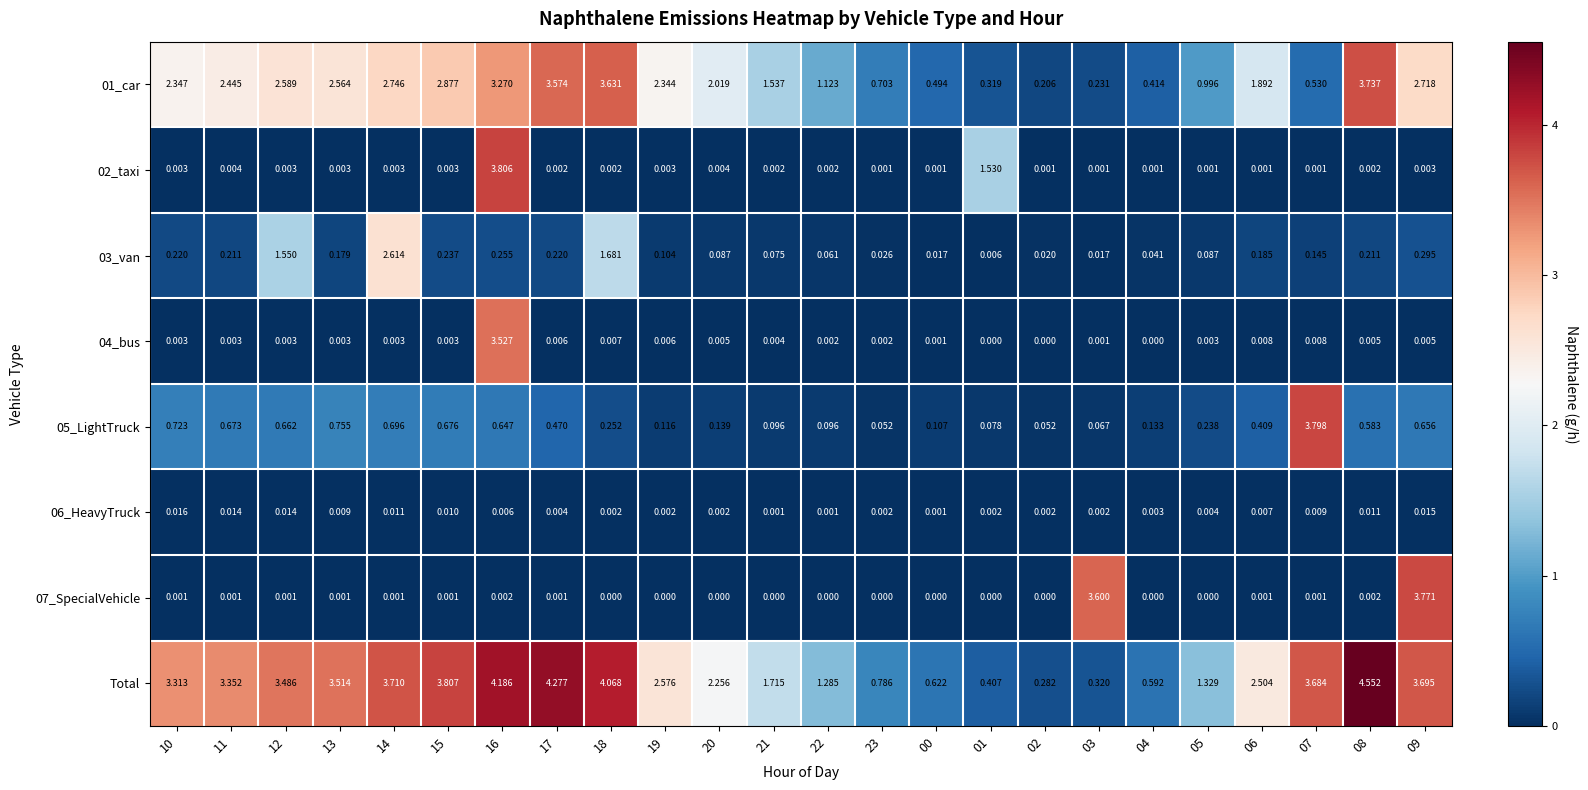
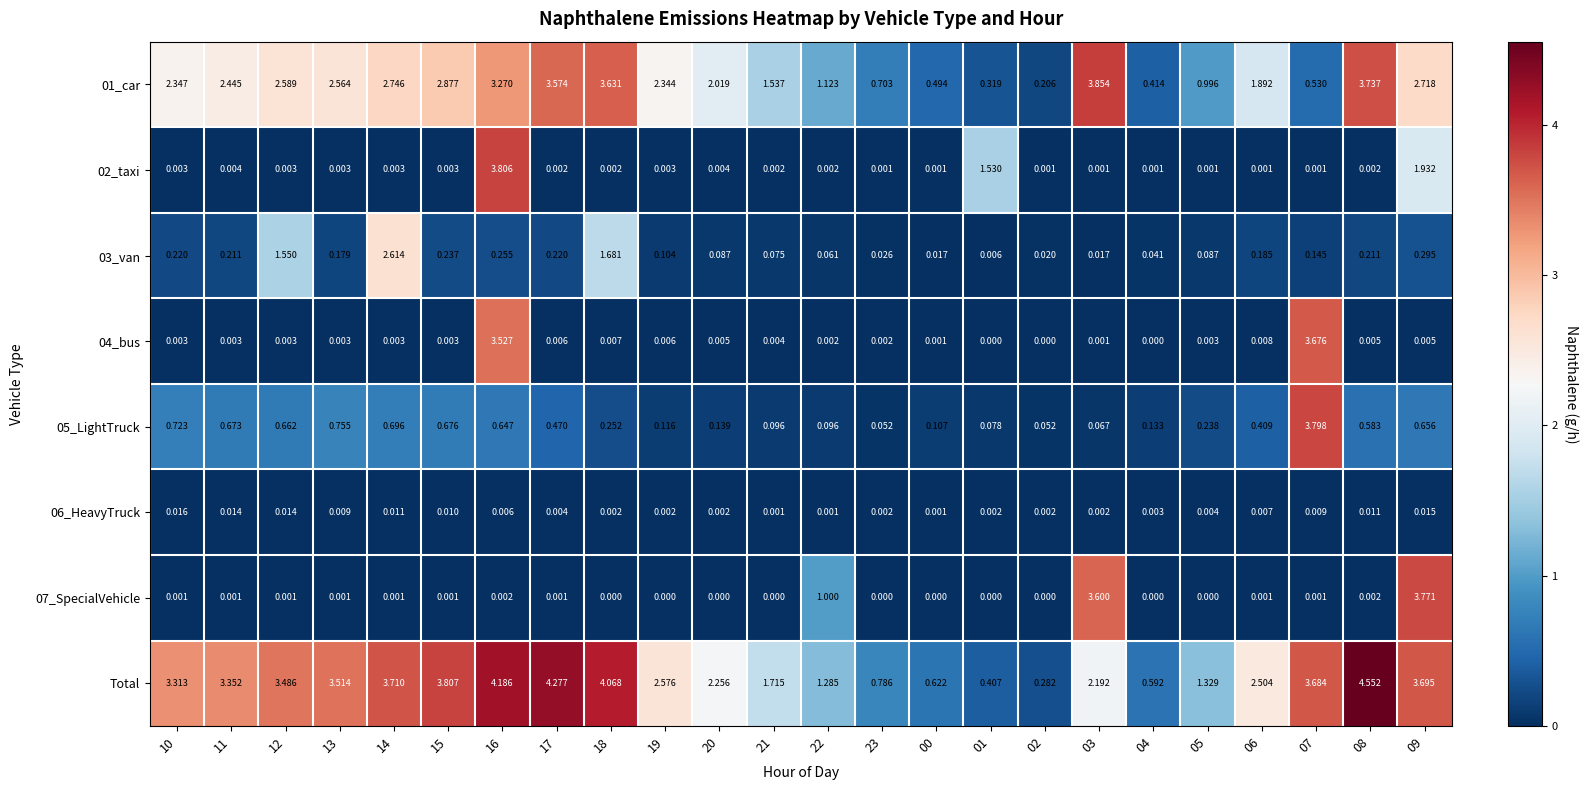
  {
    "01_car": {
      "10": 2.347,
      "11": 2.445,
      "12": 2.589,
      "13": 2.564,
      "14": 2.746,
      "15": 2.877,
      "16": 3.270,
      "17": 3.574,
      "18": 3.631,
      "19": 2.344,
      "20": 2.019,
      "21": 1.537,
      "22": 1.123,
      "23": 0.703,
      "00": 0.494,
      "01": 0.319,
      "02": 0.206,
-     "03": 0.231,
+     "03": 3.854,
      "04": 0.414,
      "05": 0.996,
      "06": 1.892,
      "07": 0.530,
      "08": 3.737,
      "09": 2.718
    },
    "02_taxi": {
      "10": 0.003,
      "11": 0.004,
      "12": 0.003,
      "13": 0.003,
      "14": 0.003,
      "15": 0.003,
      "16": 3.806,
      "17": 0.002,
      "18": 0.002,
      "19": 0.003,
      "20": 0.004,
      "21": 0.002,
      "22": 0.002,
      "23": 0.001,
      "00": 0.001,
      "01": 1.530,
      "02": 0.001,
      "03": 0.001,
      "04": 0.001,
      "05": 0.001,
      "06": 0.001,
      "07": 0.001,
      "08": 0.002,
-     "09": 0.003
+     "09": 1.932
    },
    "03_van": {
      "10": 0.220,
      "11": 0.211,
      "12": 1.550,
      "13": 0.179,
      "14": 2.614,
      "15": 0.237,
      "16": 0.255,
      "17": 0.220,
      "18": 1.681,
      "19": 0.104,
      "20": 0.087,
      "21": 0.075,
      "22": 0.061,
      "23": 0.026,
      "00": 0.017,
      "01": 0.006,
      "02": 0.020,
      "03": 0.017,
      "04": 0.041,
      "05": 0.087,
      "06": 0.185,
      "07": 0.145,
      "08": 0.211,
      "09": 0.295
    },
    "04_bus": {
      "10": 0.003,
      "11": 0.003,
      "12": 0.003,
      "13": 0.003,
      "14": 0.003,
      "15": 0.003,
      "16": 3.527,
      "17": 0.006,
      "18": 0.007,
      "19": 0.006,
      "20": 0.005,
      "21": 0.004,
      "22": 0.002,
      "23": 0.002,
      "00": 0.001,
      "01": 0.000,
      "02": 0.000,
      "03": 0.001,
      "04": 0.000,
      "05": 0.003,
      "06": 0.008,
-     "07": 0.008,
+     "07": 3.676,
      "08": 0.005,
      "09": 0.005
    },
    "05_LightTruck": {
      "10": 0.723,
      "11": 0.673,
      "12": 0.662,
      "13": 0.755,
      "14": 0.696,
      "15": 0.676,
      "16": 0.647,
      "17": 0.470,
      "18": 0.252,
      "19": 0.116,
      "20": 0.139,
      "21": 0.096,
      "22": 0.096,
      "23": 0.052,
      "00": 0.107,
      "01": 0.078,
      "02": 0.052,
      "03": 0.067,
      "04": 0.133,
      "05": 0.238,
      "06": 0.409,
      "07": 3.798,
      "08": 0.583,
      "09": 0.656
    },
    "06_HeavyTruck": {
      "10": 0.016,
      "11": 0.014,
      "12": 0.014,
      "13": 0.009,
      "14": 0.011,
      "15": 0.010,
      "16": 0.006,
      "17": 0.004,
      "18": 0.002,
      "19": 0.002,
      "20": 0.002,
      "21": 0.001,
      "22": 0.001,
      "23": 0.002,
      "00": 0.001,
      "01": 0.002,
      "02": 0.002,
      "03": 0.002,
      "04": 0.003,
      "05": 0.004,
      "06": 0.007,
      "07": 0.009,
      "08": 0.011,
      "09": 0.015
    },
    "07_SpecialVehicle": {
      "10": 0.001,
      "11": 0.001,
      "12": 0.001,
      "13": 0.001,
      "14": 0.001,
      "15": 0.001,
      "16": 0.002,
      "17": 0.001,
      "18": 0.000,
      "19": 0.000,
      "20": 0.000,
      "21": 0.000,
-     "22": 0.000,
+     "22": 1.000,
      "23": 0.000,
      "00": 0.000,
      "01": 0.000,
      "02": 0.000,
      "03": 3.600,
      "04": 0.000,
      "05": 0.000,
      "06": 0.001,
      "07": 0.001,
      "08": 0.002,
      "09": 3.771
    },
    "Total": {
      "10": 3.313,
      "11": 3.352,
      "12": 3.486,
      "13": 3.514,
      "14": 3.710,
      "15": 3.807,
      "16": 4.186,
      "17": 4.277,
      "18": 4.068,
      "19": 2.576,
      "20": 2.256,
      "21": 1.715,
      "22": 1.285,
      "23": 0.786,
      "00": 0.622,
      "01": 0.407,
      "02": 0.282,
-     "03": 0.320,
+     "03": 2.192,
      "04": 0.592,
      "05": 1.329,
      "06": 2.504,
      "07": 3.684,
      "08": 4.552,
      "09": 3.695
    }
  }
